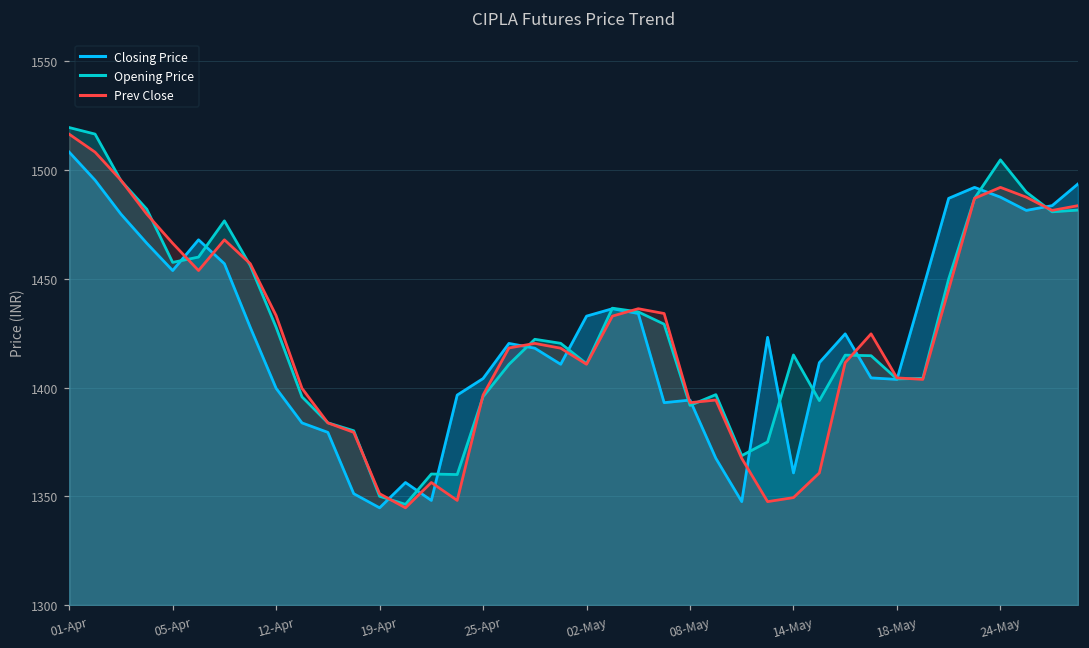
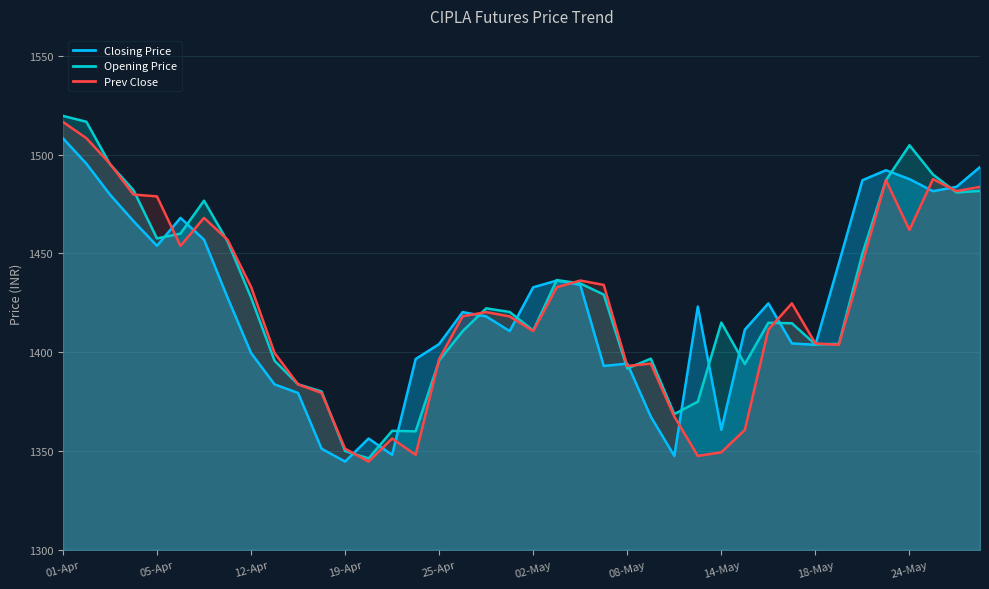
  {
    "Prev Close": {
      "01-Apr": 1517,
-     "05-Apr": 1466,
+     "05-Apr": 1479,
      "12-Apr": 1433,
      "14-May": 1349,
-     "24-May": 1492
+     "24-May": 1462
    }
  }
